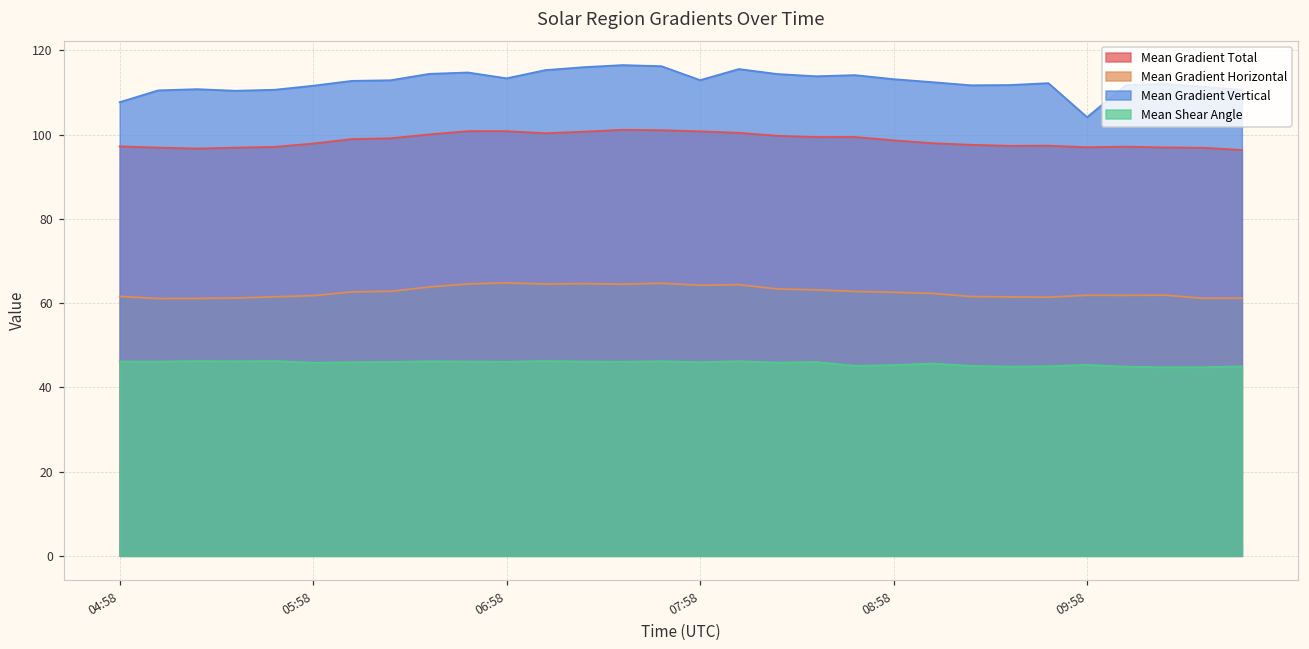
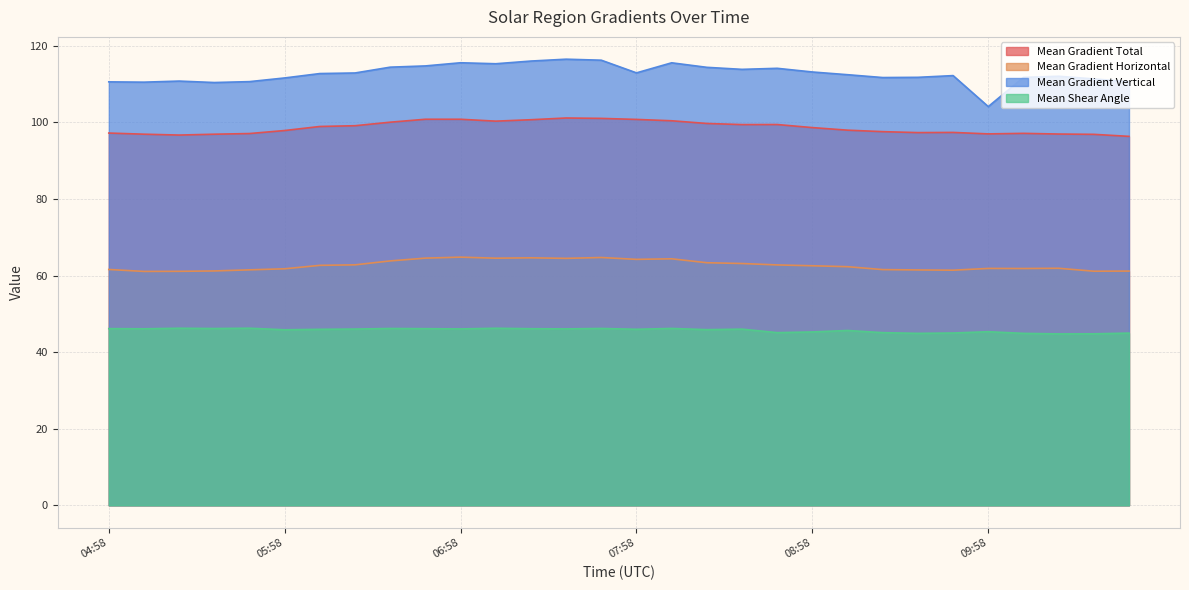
  {
    "Mean Gradient Vertical": {
-     "04:58": 108,
+     "04:58": 111,
      "05:58": 112,
-     "06:58": 113,
+     "06:58": 116,
      "07:58": 113,
      "08:58": 113,
      "09:58": 104
    },
    "Mean Shear Angle": {
      "04:58": 46,
      "05:58": 46,
      "06:58": 46,
      "07:58": 46,
      "08:58": 45,
      "09:58": 45
    }
  }
